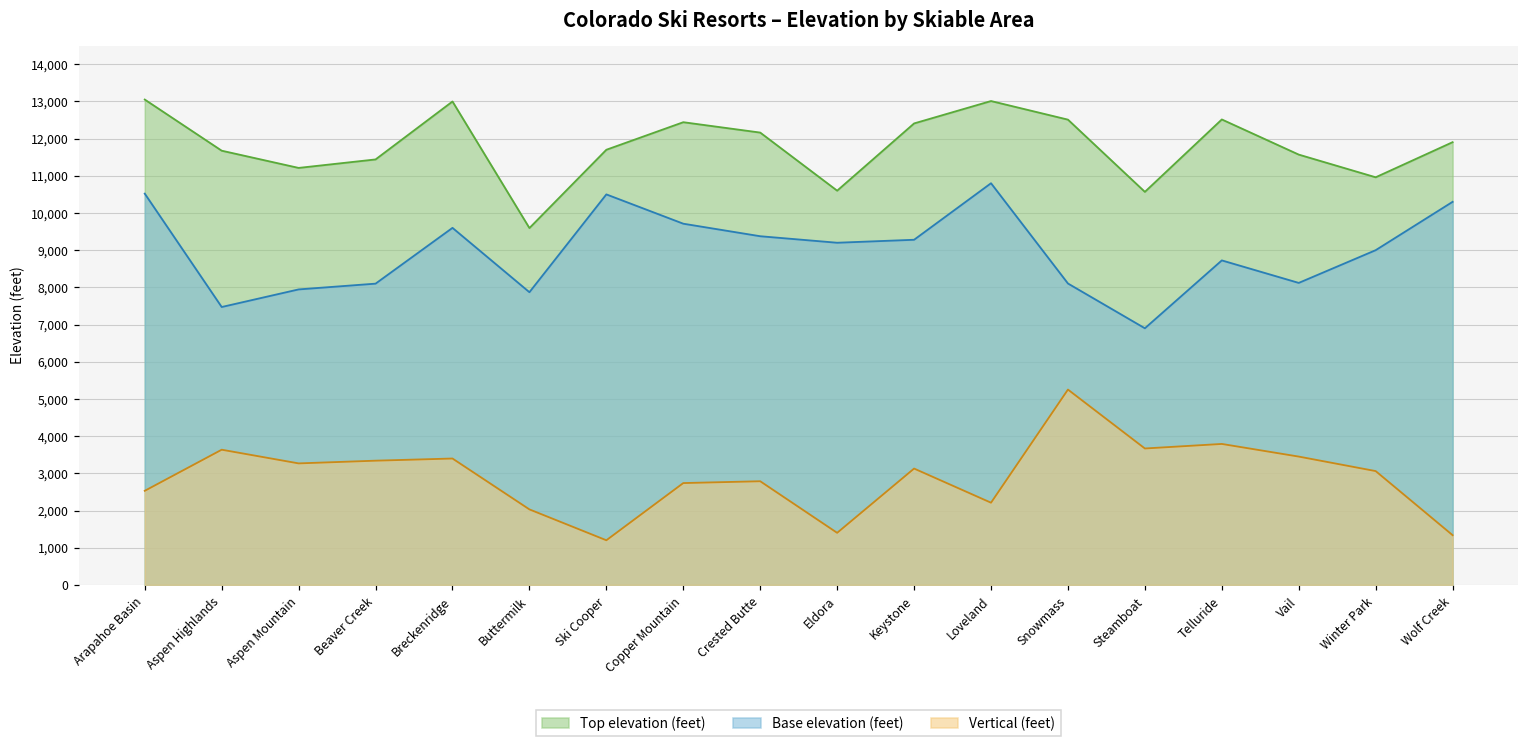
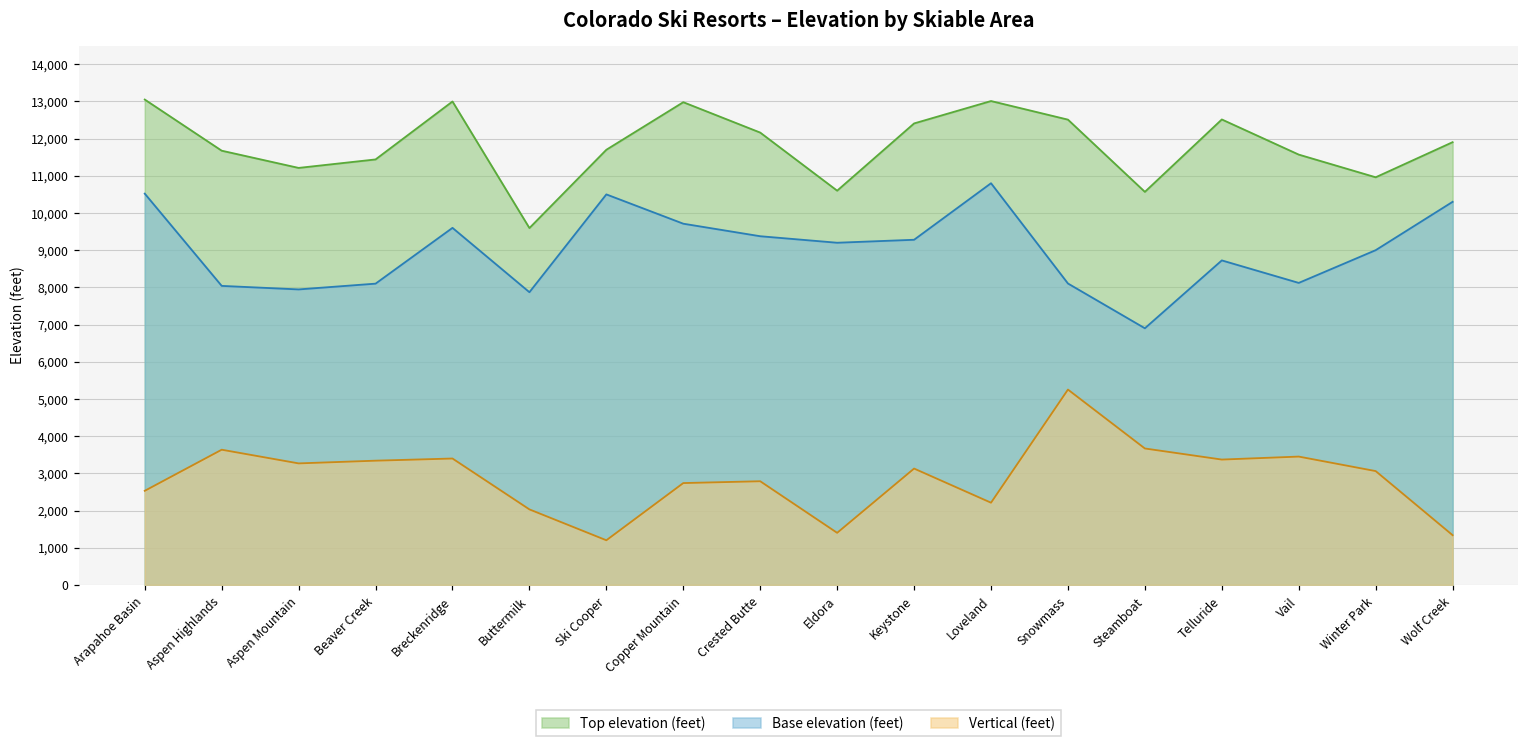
  {
    "Top elevation (feet)": {
      "Arapahoe Basin": "13,100",
      "Aspen Highlands": "11,700",
      "Aspen Mountain": "11,200",
      "Beaver Creek": "11,400",
      "Breckenridge": "13,000",
      "Buttermilk": "9,600",
      "Ski Cooper": "11,700",
-     "Copper Mountain": "12,400",
+     "Copper Mountain": "13,000",
      "Crested Butte": "12,200",
      "Eldora": "10,600",
      "Keystone": "12,400",
      "Loveland": "13,000",
      "Snowmass": "12,500",
      "Steamboat": "10,600",
      "Telluride": "12,500",
      "Vail": "11,600",
      "Winter Park": "11,000",
      "Wolf Creek": "11,900"
    },
    "Base elevation (feet)": {
      "Arapahoe Basin": "10,500",
-     "Aspen Highlands": "7,500",
+     "Aspen Highlands": "8,000",
      "Aspen Mountain": "7,900",
      "Beaver Creek": "8,100",
      "Breckenridge": "9,600",
      "Buttermilk": "7,900",
      "Ski Cooper": "10,500",
      "Copper Mountain": "9,700",
      "Crested Butte": "9,400",
      "Eldora": "9,200",
      "Keystone": "9,300",
      "Loveland": "10,800",
      "Snowmass": "8,100",
      "Steamboat": "6,900",
      "Telluride": "8,700",
      "Vail": "8,100",
      "Winter Park": "9,000",
      "Wolf Creek": "10,300"
    },
    "Vertical (feet)": {
      "Arapahoe Basin": "2,500",
      "Aspen Highlands": "3,600",
      "Aspen Mountain": "3,300",
      "Beaver Creek": "3,300",
      "Breckenridge": "3,400",
      "Buttermilk": "2,000",
      "Ski Cooper": "1,200",
      "Copper Mountain": "2,700",
      "Crested Butte": "2,800",
      "Eldora": "1,400",
      "Keystone": "3,100",
      "Loveland": "2,200",
      "Snowmass": "5,300",
      "Steamboat": "3,700",
-     "Telluride": "3,800",
+     "Telluride": "3,400",
      "Vail": "3,500",
      "Winter Park": "3,100",
      "Wolf Creek": "1,300"
    }
  }
